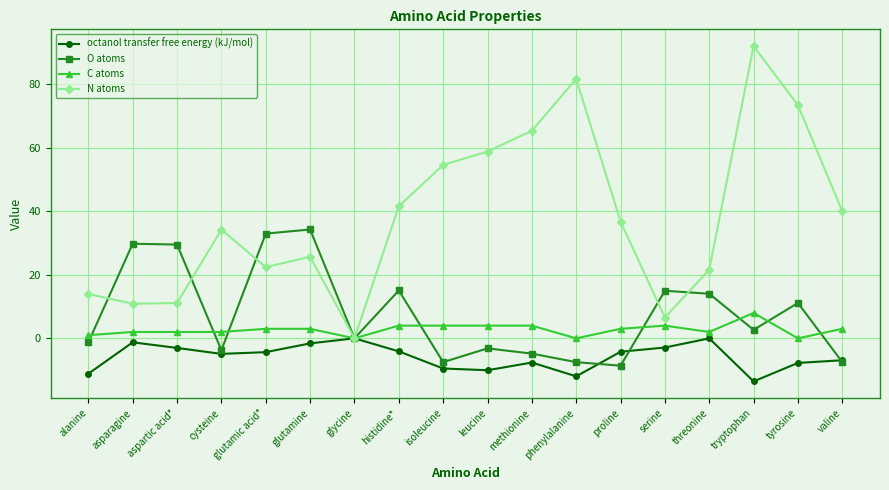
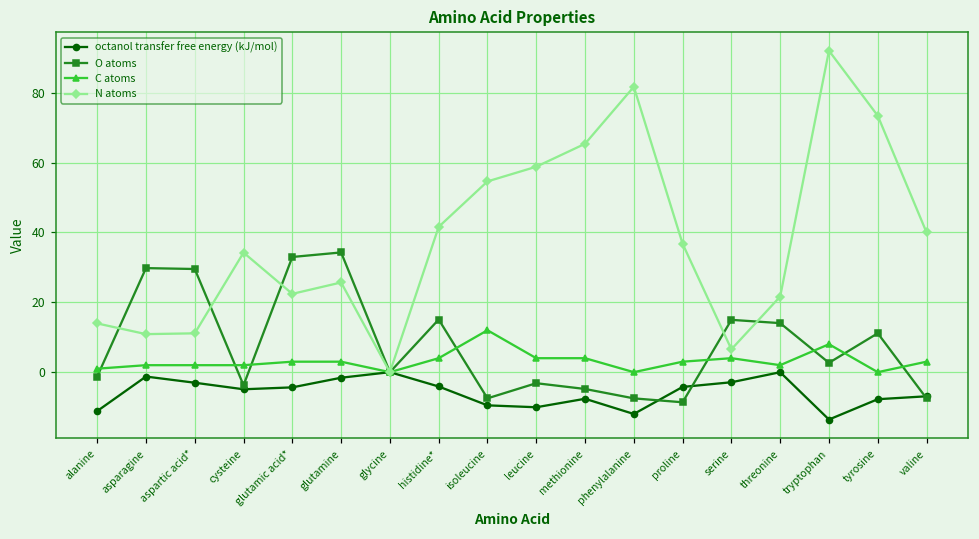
  {
    "octanol transfer free energy (kJ/mol)": {
      "alanine": -11,
      "asparagine": -1,
      "aspartic acid*": -3,
      "cysteine": -5,
      "glutamic acid*": -4,
      "glutamine": -2,
      "histidine*": -4,
      "isoleucine": -9,
      "leucine": -10,
      "methionine": -8,
      "phenylalanine": -12,
      "proline": -4,
      "serine": -3,
      "threonine": 0,
      "tryptophan": -14,
      "tyrosine": -8
    },
    "O atoms": {
      "alanine": -1,
      "asparagine": 30,
      "aspartic acid*": 30,
      "cysteine": -4,
      "glutamic acid*": 33,
      "glutamine": 34,
      "histidine*": 15,
      "isoleucine": -7,
      "leucine": -3,
      "methionine": -5,
      "phenylalanine": -7,
      "proline": -9,
      "serine": 15,
      "threonine": 14,
      "tryptophan": 3,
      "tyrosine": 11
    },
    "C atoms": {
      "alanine": 1,
      "asparagine": 2,
      "aspartic acid*": 2,
      "cysteine": 2,
      "glutamic acid*": 3,
      "glutamine": 3,
      "histidine*": 4,
-     "isoleucine": 4,
+     "isoleucine": 12,
      "leucine": 4,
      "methionine": 4,
      "phenylalanine": 0,
      "proline": 3,
      "serine": 4,
      "threonine": 2,
      "tryptophan": 8,
      "tyrosine": 0,
      "valine": 3
    },
    "N atoms": {
      "alanine": 14,
      "asparagine": 11,
      "aspartic acid*": 11,
      "cysteine": 34,
      "glutamic acid*": 22,
      "glutamine": 26,
      "histidine*": 42,
      "isoleucine": 55,
      "leucine": 59,
      "methionine": 65,
      "phenylalanine": 82,
      "proline": 37,
      "serine": 7,
      "threonine": 22,
      "tryptophan": 92,
      "tyrosine": 73,
      "valine": 40
    }
  }
